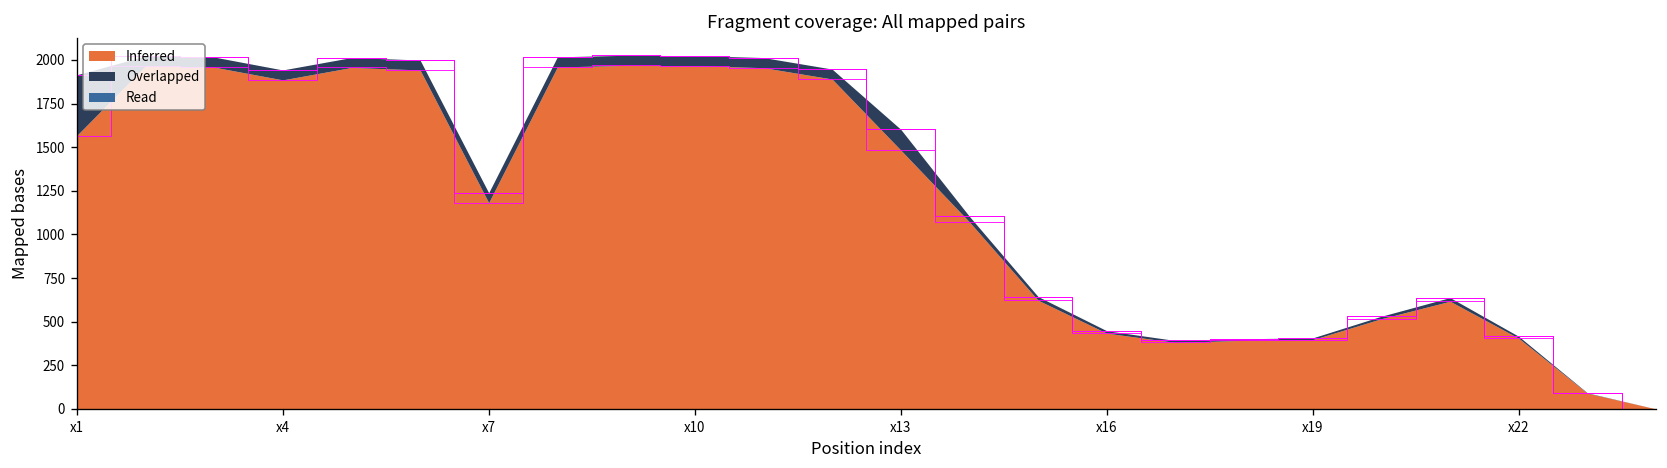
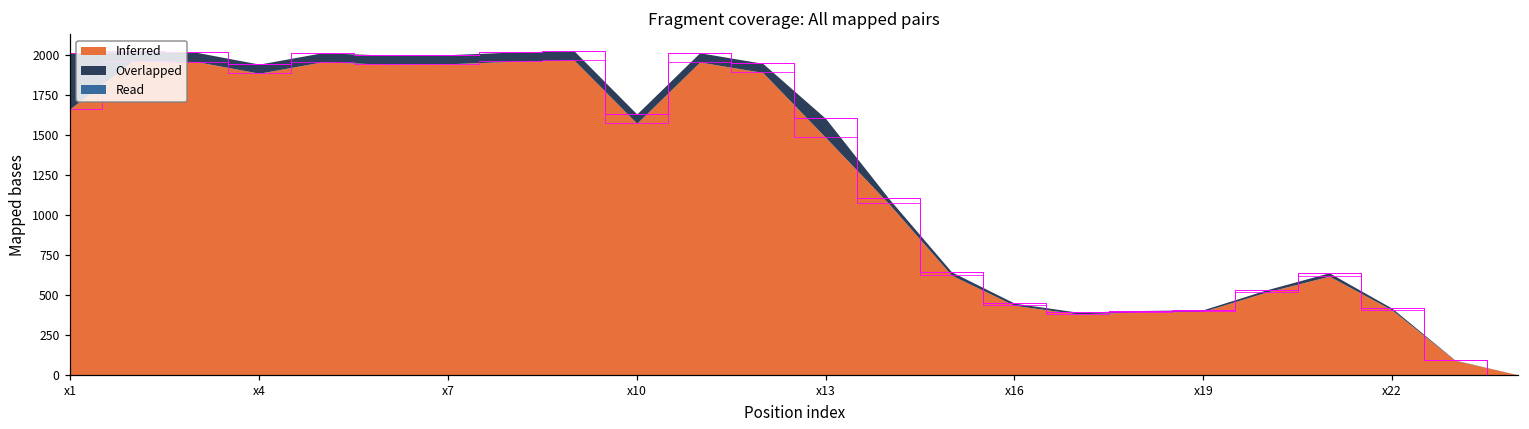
  {
    "Inferred": {
-     "x1": 1570,
+     "x1": 1670,
      "x4": 1890,
-     "x7": 1180,
-     "x10": 1970,
+     "x7": 1950,
+     "x10": 1570,
      "x13": 1480
    }
  }
